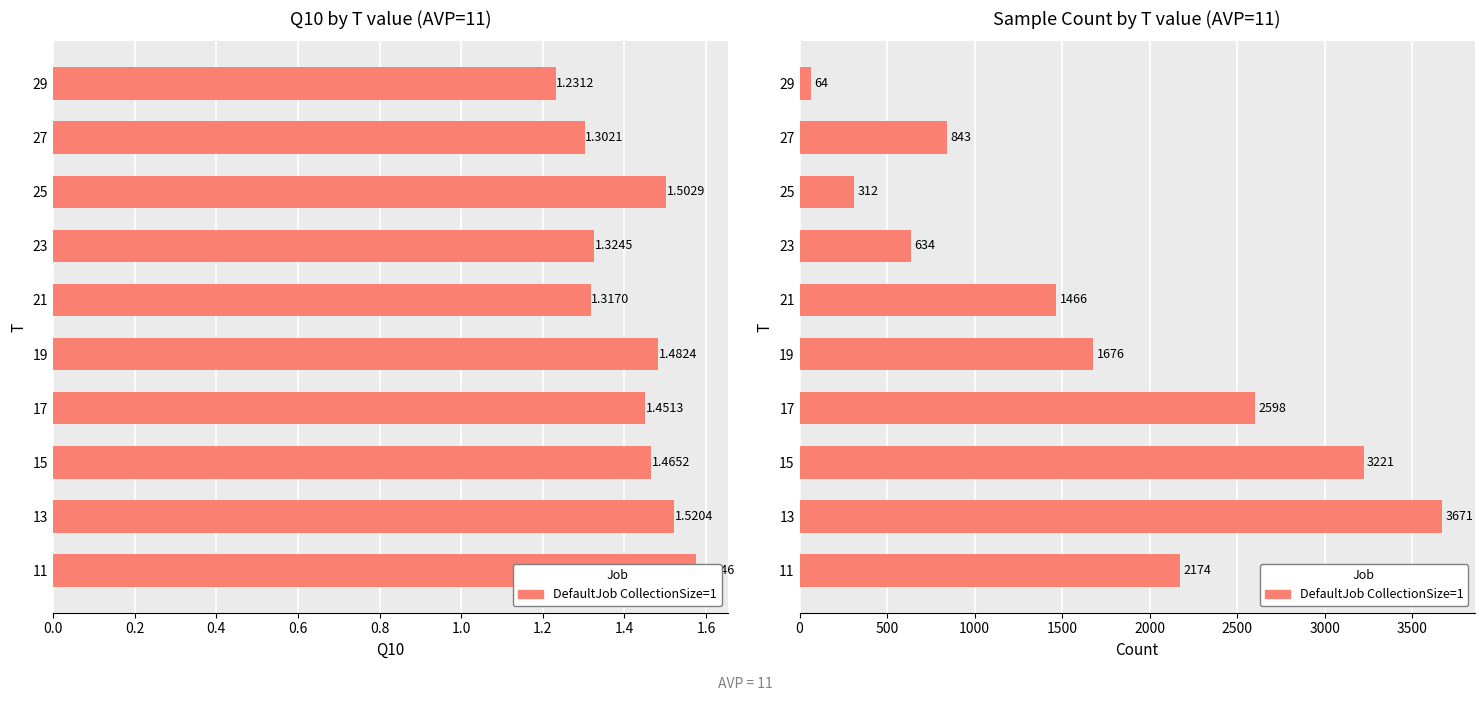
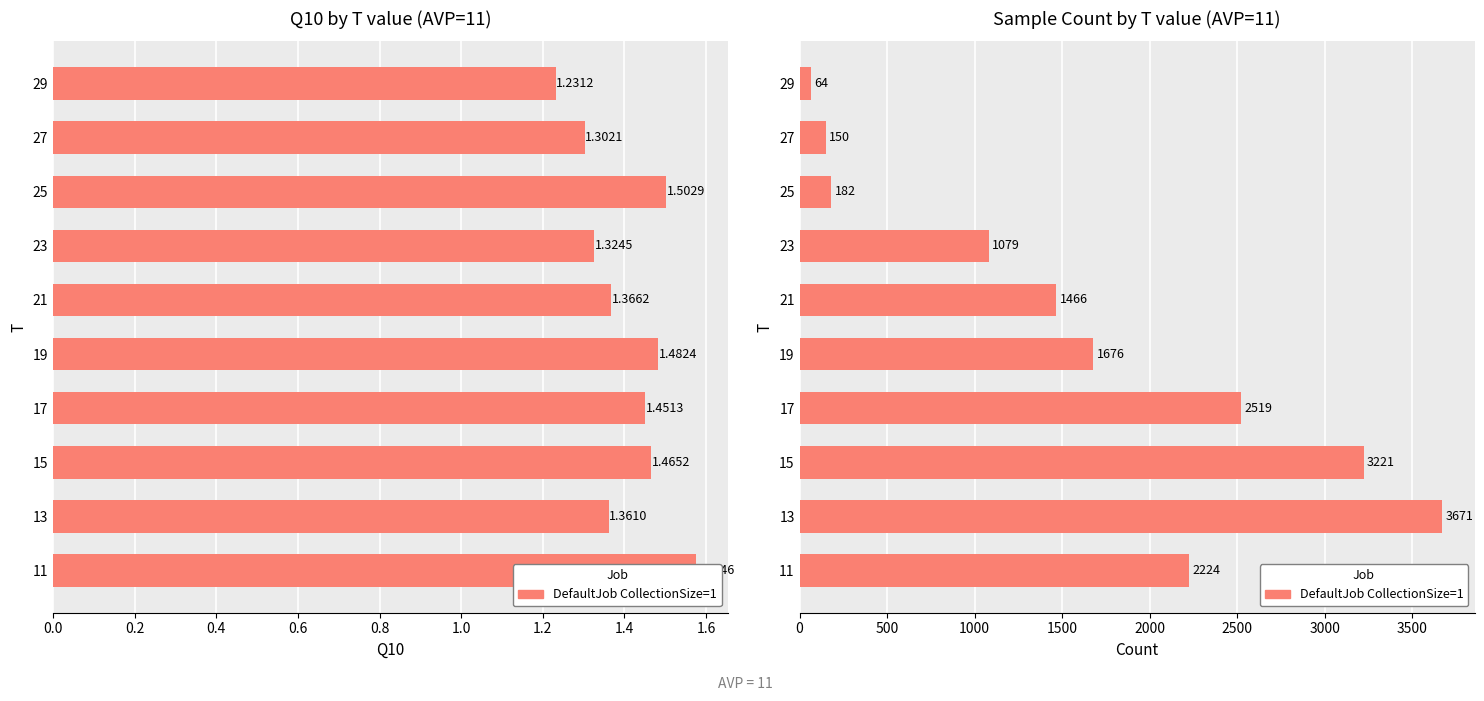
  {
    "Q10 by T value (AVP=11)": {
      "29": 1.2312,
      "27": 1.3021,
      "25": 1.5029,
      "23": 1.3245,
-     "21": 1.3170,
+     "21": 1.3662,
      "19": 1.4824,
      "17": 1.4513,
      "15": 1.4652,
-     "13": 1.5204
+     "13": 1.3610
    },
    "Sample Count by T value (AVP=11)": {
      "29": 64,
-     "27": 843,
-     "25": 312,
-     "23": 634,
+     "27": 150,
+     "25": 182,
+     "23": 1079,
      "21": 1466,
      "19": 1676,
-     "17": 2598,
+     "17": 2519,
      "15": 3221,
      "13": 3671,
-     "11": 2174
+     "11": 2224
    }
  }
